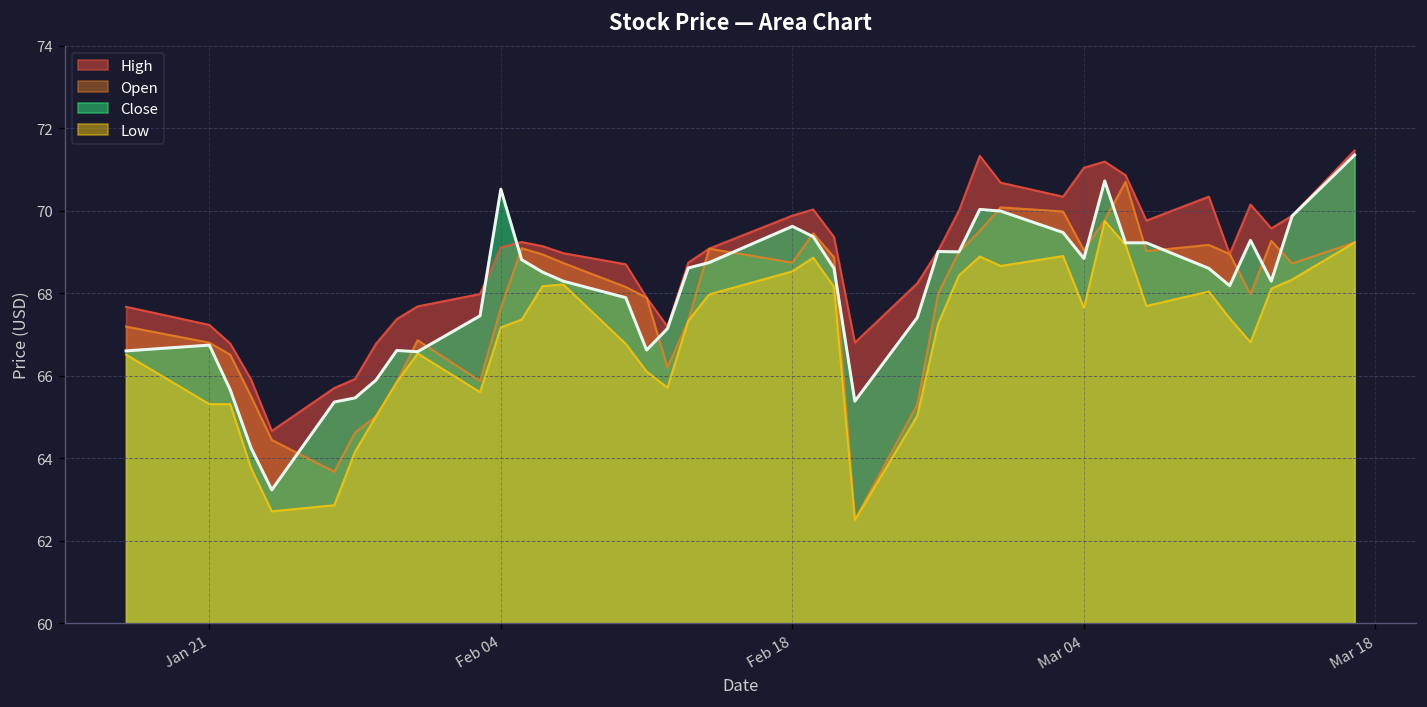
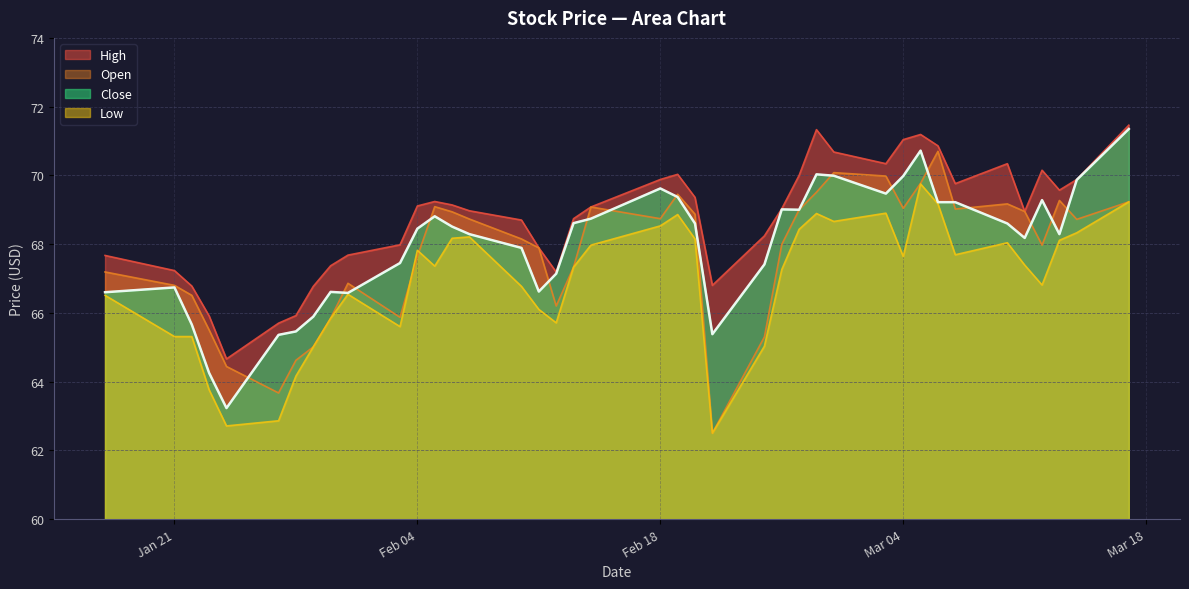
  {
    "Close": {
-     "Feb 04": 70.5,
+     "Feb 04": 68.5,
      "Feb 18": 69.6,
-     "Mar 04": 68.8
+     "Mar 04": 70.0
    },
    "Low": {
      "Jan 21": 65.3,
-     "Feb 04": 67.2,
+     "Feb 04": 67.8,
      "Feb 18": 68.5,
      "Mar 04": 67.6
    }
  }
